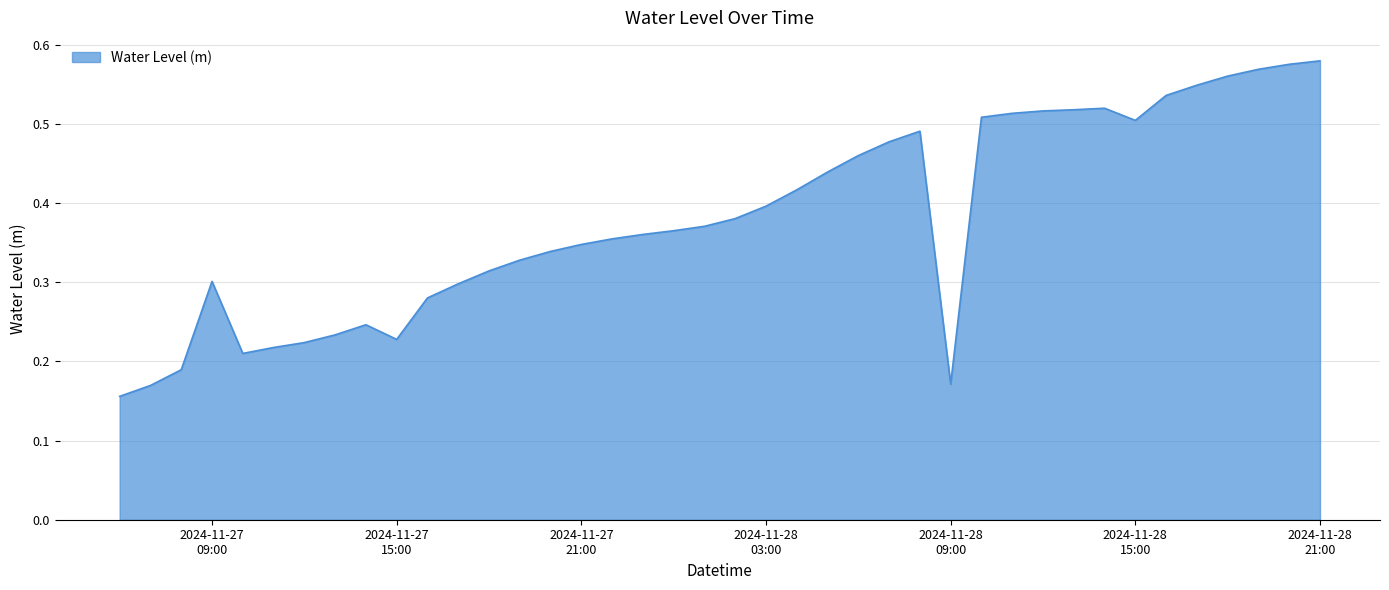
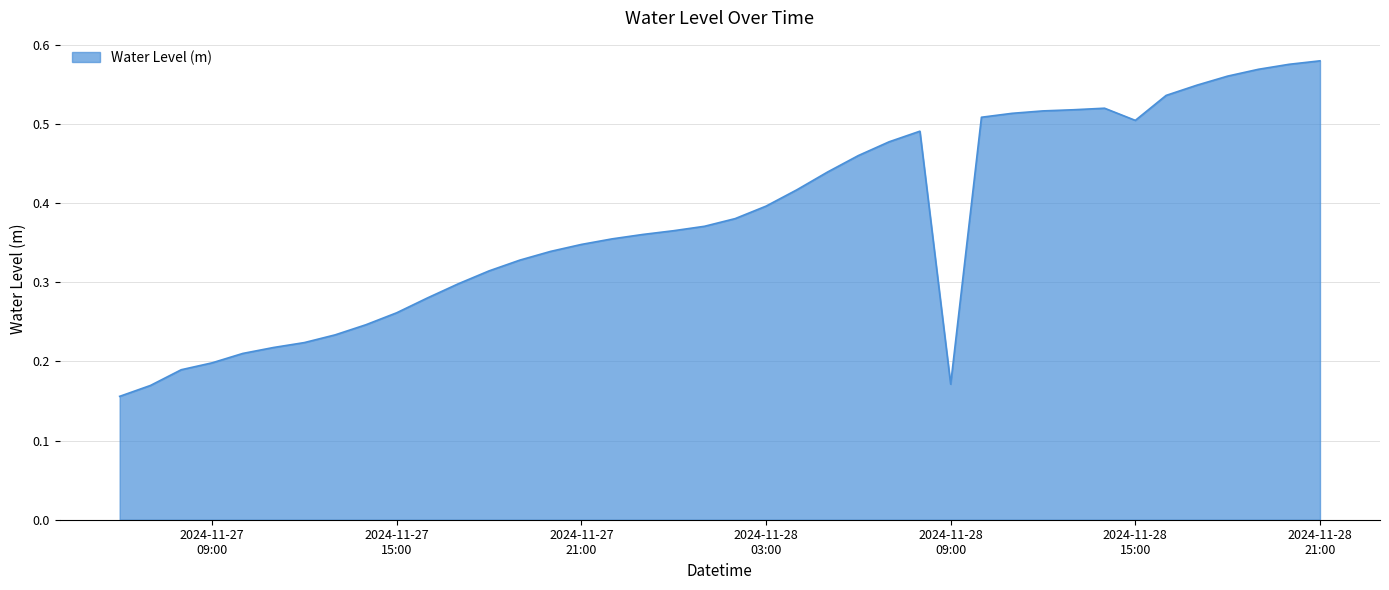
  {
-   "2024-11-27 09:00": 0.30,
-   "2024-11-27 15:00": 0.23,
+   "2024-11-27 09:00": 0.20,
+   "2024-11-27 15:00": 0.26,
    "2024-11-27 21:00": 0.35,
    "2024-11-28 03:00": 0.40,
    "2024-11-28 09:00": 0.17,
    "2024-11-28 15:00": 0.50,
    "2024-11-28 21:00": 0.58
  }
